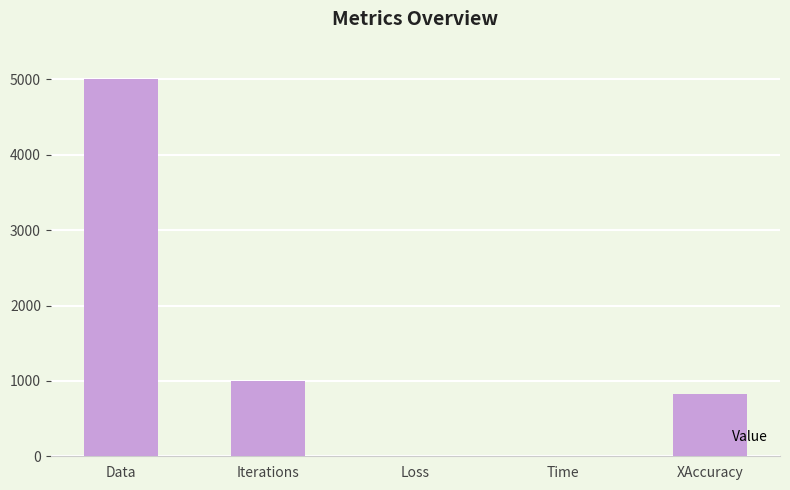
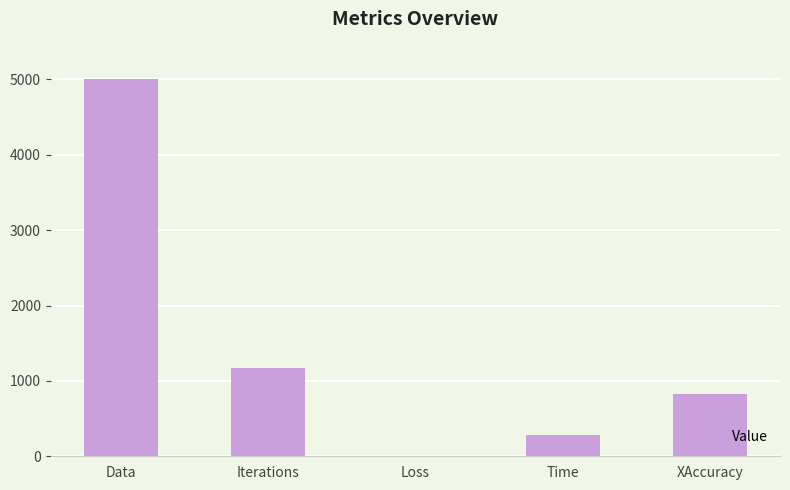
  {
    "Data": 5000,
-   "Iterations": 1000,
-   "Time": 0,
+   "Iterations": 1200,
+   "Time": 300,
    "XAccuracy": 800
  }
